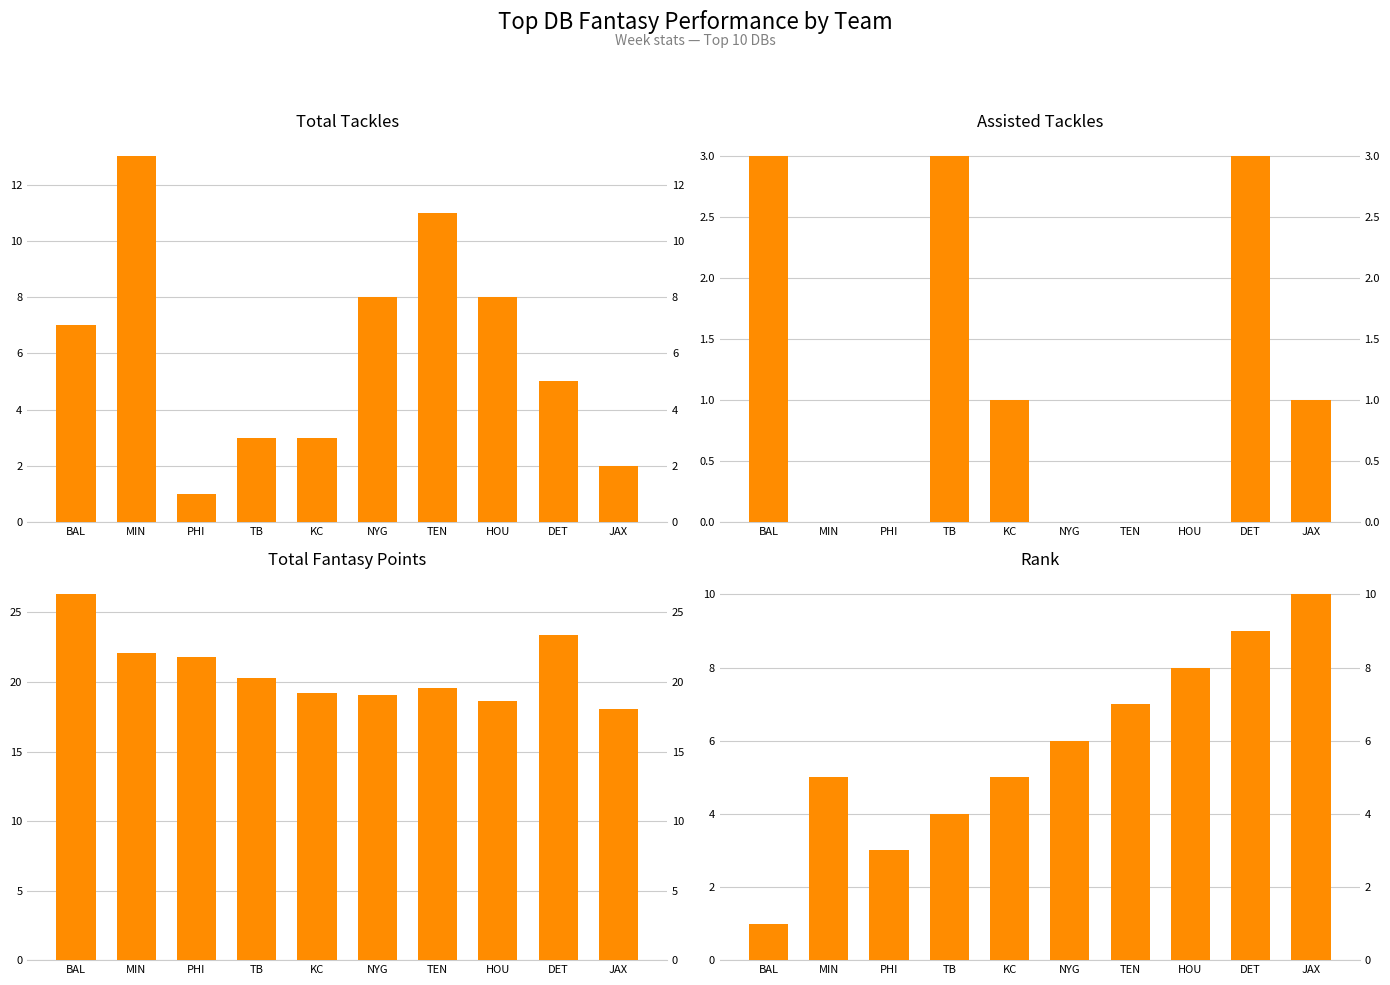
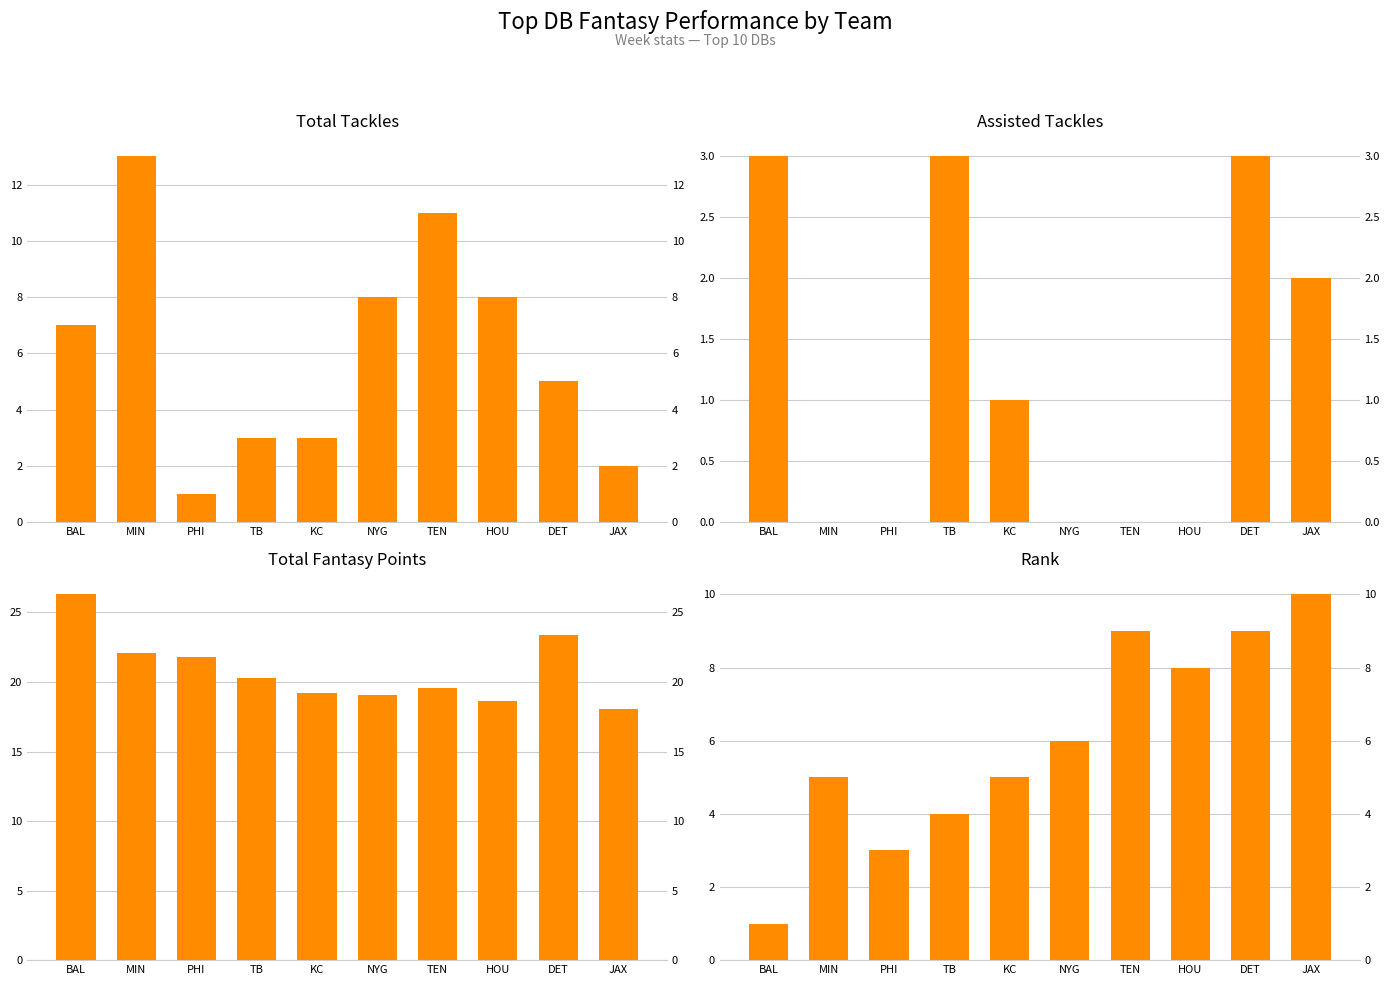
  {
    "Total Tackles": {
      "BAL": 7.0,
      "MIN": 13.0,
      "PHI": 1.0,
      "TB": 3.0,
      "KC": 3.0,
      "NYG": 8.0,
      "TEN": 11.0,
      "HOU": 8.0,
      "DET": 5.0,
      "JAX": 2.0
    },
    "Assisted Tackles": {
      "BAL": 3,
      "MIN": 0,
      "PHI": 0,
      "TB": 3,
      "KC": 1,
      "NYG": 0,
      "TEN": 0,
      "HOU": 0,
      "DET": 3,
-     "JAX": 1
+     "JAX": 2
    },
    "Total Fantasy Points": {
      "BAL": 26.3,
      "MIN": 22.1,
      "PHI": 21.8,
      "TB": 20.3,
      "KC": 19.2,
      "NYG": 19.1,
      "TEN": 19.6,
      "HOU": 18.6,
      "DET": 23.4,
      "JAX": 18.0
    },
    "Rank": {
      "BAL": 1,
      "MIN": 5,
      "PHI": 3,
      "TB": 4,
      "KC": 5,
      "NYG": 6,
-     "TEN": 7,
+     "TEN": 9,
      "HOU": 8,
      "DET": 9,
      "JAX": 10
    }
  }
